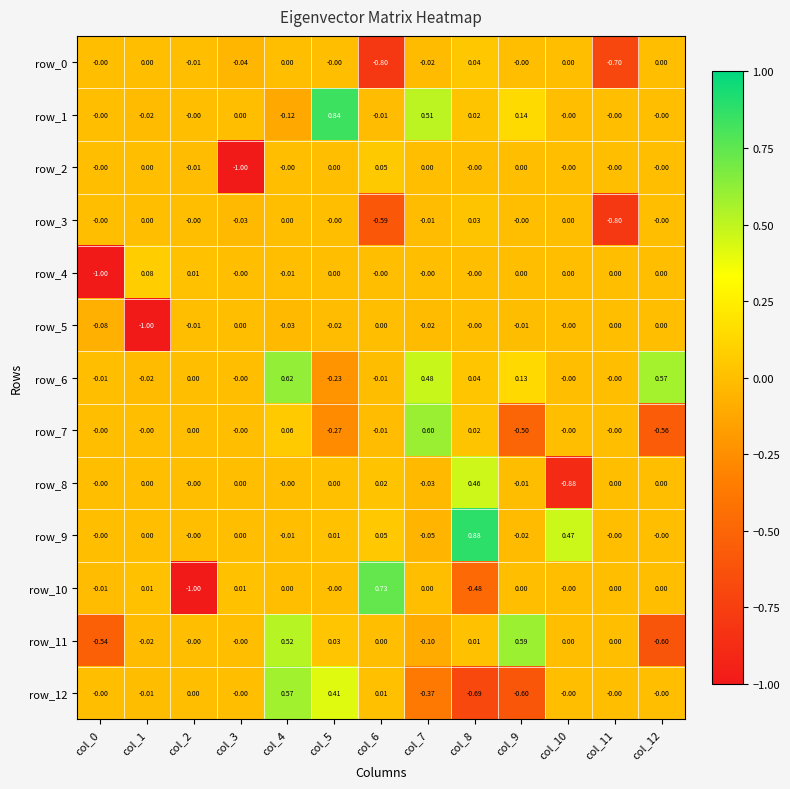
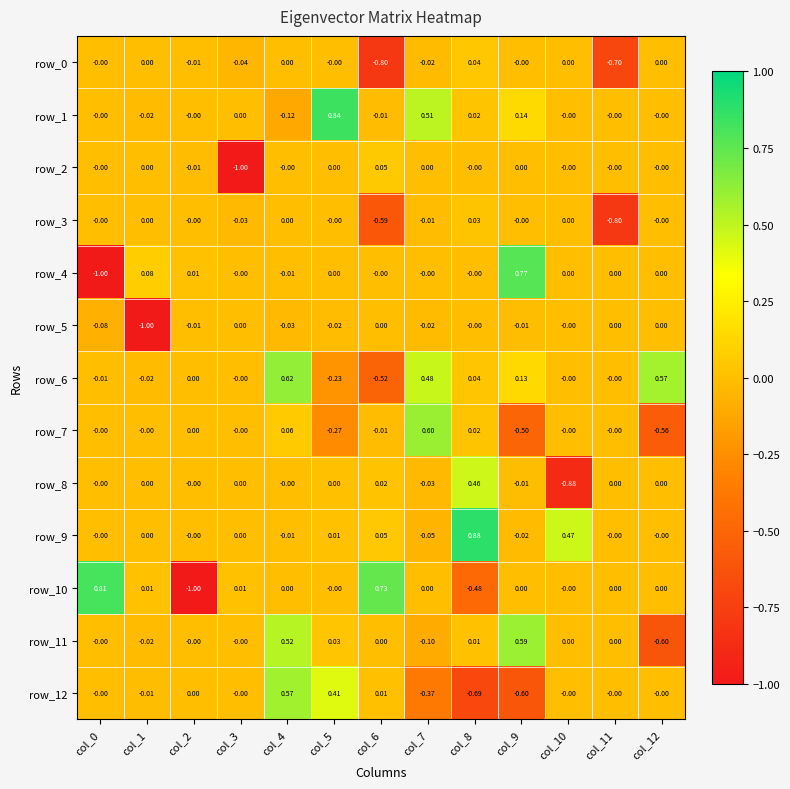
  {
    "row_0": {
      "col_0": -0.00,
      "col_1": 0.00,
      "col_2": -0.01,
      "col_3": -0.04,
      "col_4": 0.00,
      "col_5": -0.00,
      "col_6": -0.80,
      "col_7": -0.02,
      "col_8": 0.04,
      "col_9": -0.00,
      "col_10": 0.00,
      "col_11": -0.70,
      "col_12": 0.00
    },
    "row_1": {
      "col_0": -0.00,
      "col_1": -0.02,
      "col_2": -0.00,
      "col_3": 0.00,
      "col_4": -0.12,
      "col_5": 0.84,
      "col_6": -0.01,
      "col_7": 0.51,
      "col_8": 0.02,
      "col_9": 0.14,
      "col_10": -0.00,
      "col_11": -0.00,
      "col_12": -0.00
    },
    "row_2": {
      "col_0": -0.00,
      "col_1": 0.00,
      "col_2": -0.01,
      "col_3": -1.00,
      "col_4": -0.00,
      "col_5": 0.00,
      "col_6": 0.05,
      "col_7": 0.00,
      "col_8": -0.00,
      "col_9": 0.00,
      "col_10": -0.00,
      "col_11": -0.00,
      "col_12": -0.00
    },
    "row_3": {
      "col_0": -0.00,
      "col_1": 0.00,
      "col_2": -0.00,
      "col_3": -0.03,
      "col_4": 0.00,
      "col_5": -0.00,
      "col_6": -0.59,
      "col_7": -0.01,
      "col_8": 0.03,
      "col_9": -0.00,
      "col_10": 0.00,
      "col_11": -0.80,
      "col_12": -0.00
    },
    "row_4": {
      "col_0": -1.00,
      "col_1": 0.08,
      "col_2": 0.01,
      "col_3": -0.00,
      "col_4": -0.01,
      "col_5": 0.00,
      "col_6": -0.00,
      "col_7": -0.00,
      "col_8": -0.00,
-     "col_9": 0.00,
+     "col_9": 0.77,
      "col_10": 0.00,
      "col_11": 0.00,
      "col_12": 0.00
    },
    "row_5": {
      "col_0": -0.08,
      "col_1": -1.00,
      "col_2": -0.01,
      "col_3": 0.00,
      "col_4": -0.03,
      "col_5": -0.02,
      "col_6": 0.00,
      "col_7": -0.02,
      "col_8": -0.00,
      "col_9": -0.01,
      "col_10": -0.00,
      "col_11": 0.00,
      "col_12": 0.00
    },
    "row_6": {
      "col_0": -0.01,
      "col_1": -0.02,
      "col_2": 0.00,
      "col_3": -0.00,
      "col_4": 0.62,
      "col_5": -0.23,
-     "col_6": -0.01,
+     "col_6": -0.52,
      "col_7": 0.48,
      "col_8": 0.04,
      "col_9": 0.13,
      "col_10": -0.00,
      "col_11": -0.00,
      "col_12": 0.57
    },
    "row_7": {
      "col_0": -0.00,
      "col_1": -0.00,
      "col_2": 0.00,
      "col_3": -0.00,
      "col_4": 0.06,
      "col_5": -0.27,
      "col_6": -0.01,
      "col_7": 0.60,
      "col_8": 0.02,
      "col_9": -0.50,
      "col_10": -0.00,
      "col_11": -0.00,
      "col_12": -0.56
    },
    "row_8": {
      "col_0": -0.00,
      "col_1": 0.00,
      "col_2": -0.00,
      "col_3": 0.00,
      "col_4": -0.00,
      "col_5": 0.00,
      "col_6": 0.02,
      "col_7": -0.03,
      "col_8": 0.46,
      "col_9": -0.01,
      "col_10": -0.88,
      "col_11": 0.00,
      "col_12": 0.00
    },
    "row_9": {
      "col_0": -0.00,
      "col_1": 0.00,
      "col_2": -0.00,
      "col_3": 0.00,
      "col_4": -0.01,
      "col_5": 0.01,
      "col_6": 0.05,
      "col_7": -0.05,
      "col_8": 0.88,
      "col_9": -0.02,
      "col_10": 0.47,
      "col_11": -0.00,
      "col_12": -0.00
    },
    "row_10": {
-     "col_0": -0.01,
+     "col_0": 0.81,
      "col_1": 0.01,
      "col_2": -1.00,
      "col_3": 0.01,
      "col_4": 0.00,
      "col_5": -0.00,
      "col_6": 0.73,
      "col_7": 0.00,
      "col_8": -0.48,
      "col_9": 0.00,
      "col_10": -0.00,
      "col_11": 0.00,
      "col_12": 0.00
    },
    "row_11": {
-     "col_0": -0.54,
+     "col_0": -0.00,
      "col_1": -0.02,
      "col_2": -0.00,
      "col_3": -0.00,
      "col_4": 0.52,
      "col_5": 0.03,
      "col_6": 0.00,
      "col_7": -0.10,
      "col_8": 0.01,
      "col_9": 0.59,
      "col_10": 0.00,
      "col_11": 0.00,
      "col_12": -0.60
    },
    "row_12": {
      "col_0": -0.00,
      "col_1": -0.01,
      "col_2": 0.00,
      "col_3": -0.00,
      "col_4": 0.57,
      "col_5": 0.41,
      "col_6": 0.01,
      "col_7": -0.37,
      "col_8": -0.69,
      "col_9": -0.60,
      "col_10": -0.00,
      "col_11": -0.00,
      "col_12": -0.00
    }
  }
